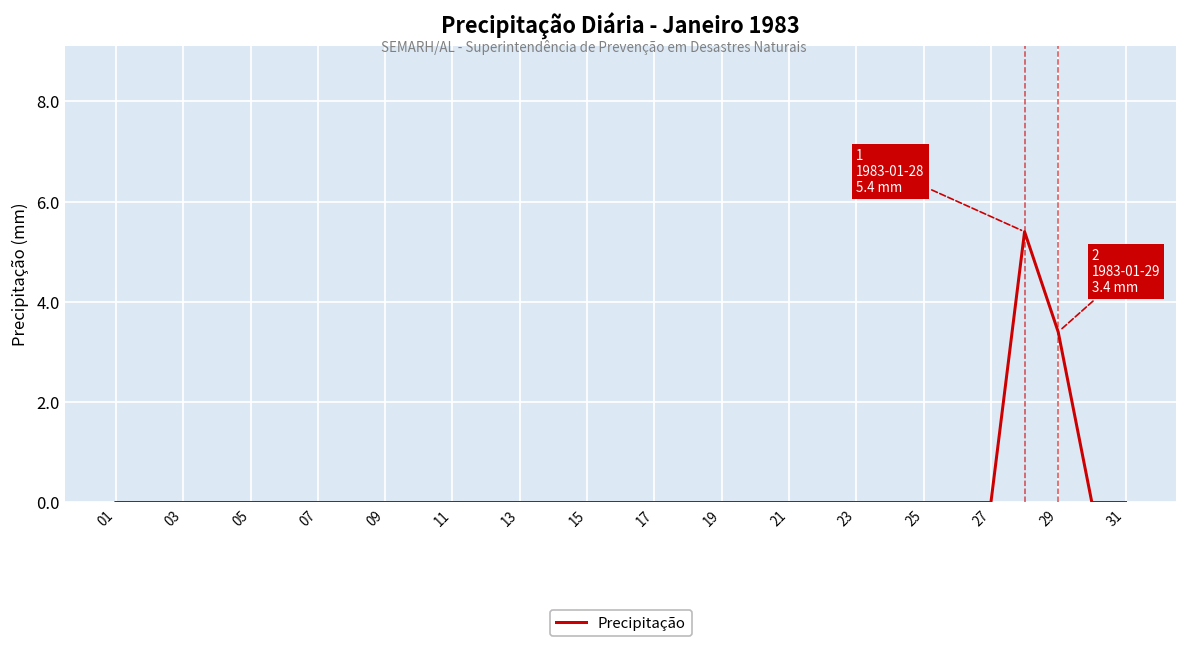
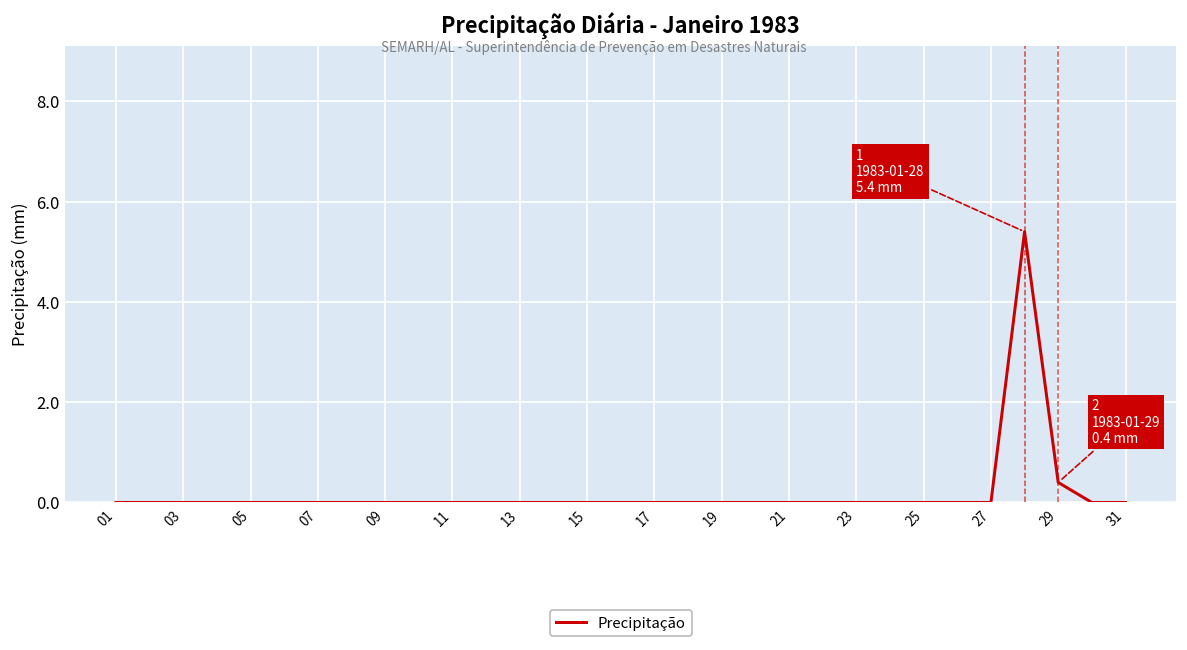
  {
    "01": 0.0,
    "03": 0.0,
    "05": 0.0,
    "07": 0.0,
    "09": 0.0,
    "11": 0.0,
    "13": 0.0,
    "15": 0.0,
    "17": 0.0,
    "19": 0.0,
    "21": 0.0,
    "23": 0.0,
    "25": 0.0,
    "27": 0.0,
-   "29": 3.4,
+   "29": 0.4,
    "31": 0.0
  }
